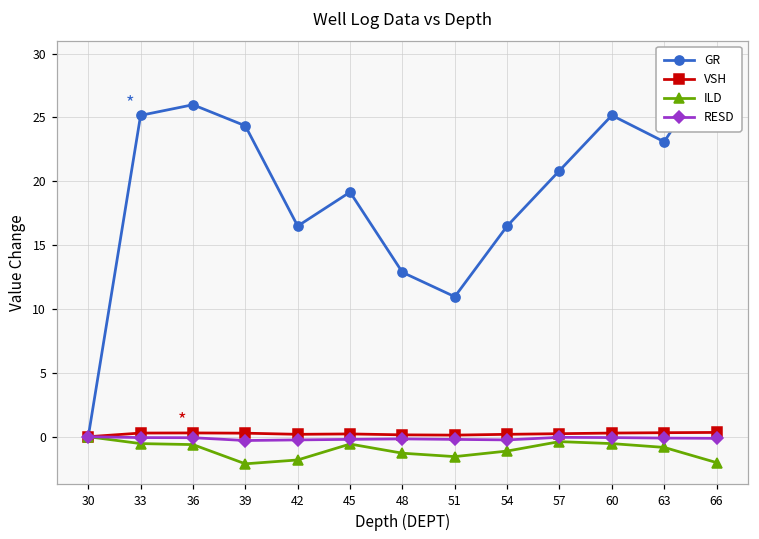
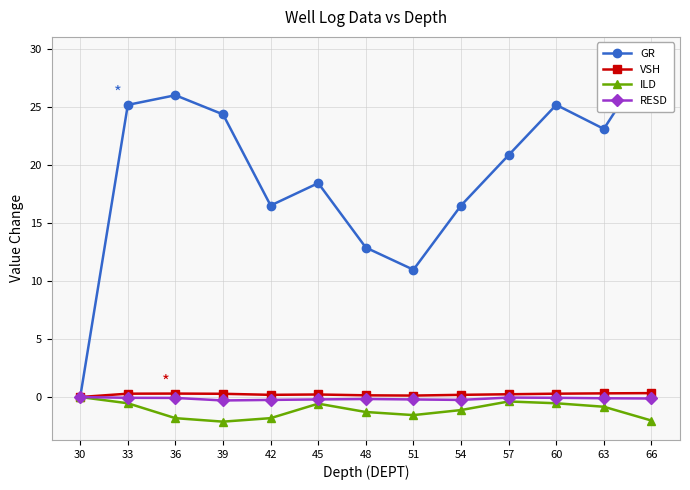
  {
    "GR": {
      "33": 25.2,
      "36": 26.0,
      "39": 24.3,
      "42": 16.5,
-     "45": 19.2,
+     "45": 18.4,
      "48": 12.9,
      "51": 11.0,
      "54": 16.5,
      "57": 20.8,
      "60": 25.2,
      "63": 23.1
    },
    "VSH": {
      "33": 0.3,
      "36": 0.3,
      "39": 0.3,
      "42": 0.2,
      "45": 0.2,
      "48": 0.1,
      "51": 0.1,
      "54": 0.2,
      "57": 0.2,
      "60": 0.3,
      "63": 0.3,
      "66": 0.3
    },
    "ILD": {
      "33": -0.5,
-     "36": -0.6,
+     "36": -1.8,
      "39": -2.1,
      "42": -1.8,
      "45": -0.6,
      "48": -1.3,
      "51": -1.6,
      "54": -1.1,
      "57": -0.4,
      "60": -0.5,
      "63": -0.8,
      "66": -2.0
    },
    "RESD": {
      "33": -0.1,
      "36": -0.1,
      "39": -0.3,
      "42": -0.2,
      "45": -0.2,
      "48": -0.2,
      "51": -0.2,
      "54": -0.2,
      "57": 0.0,
      "60": -0.1,
      "63": -0.1,
      "66": -0.1
    }
  }
